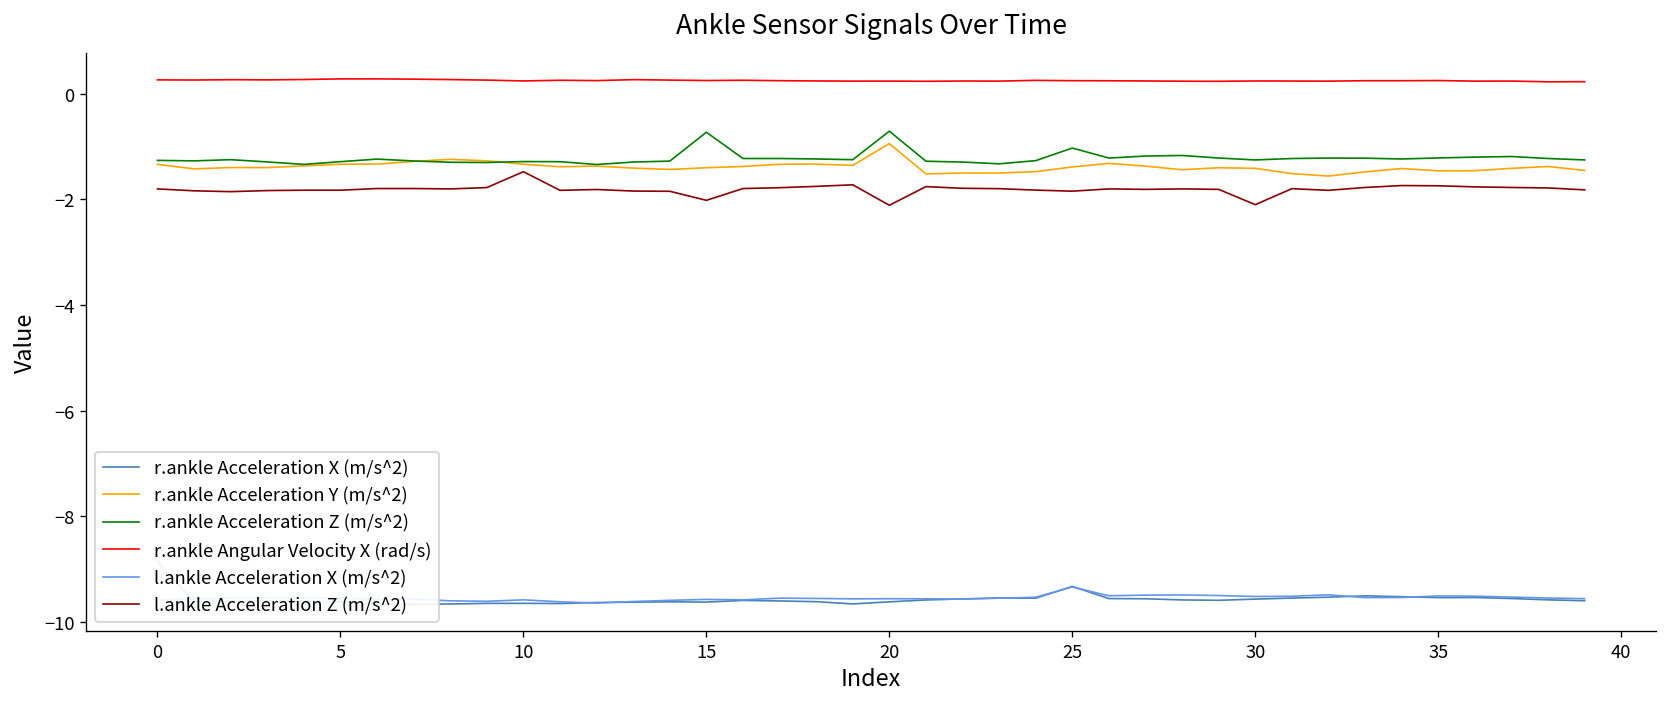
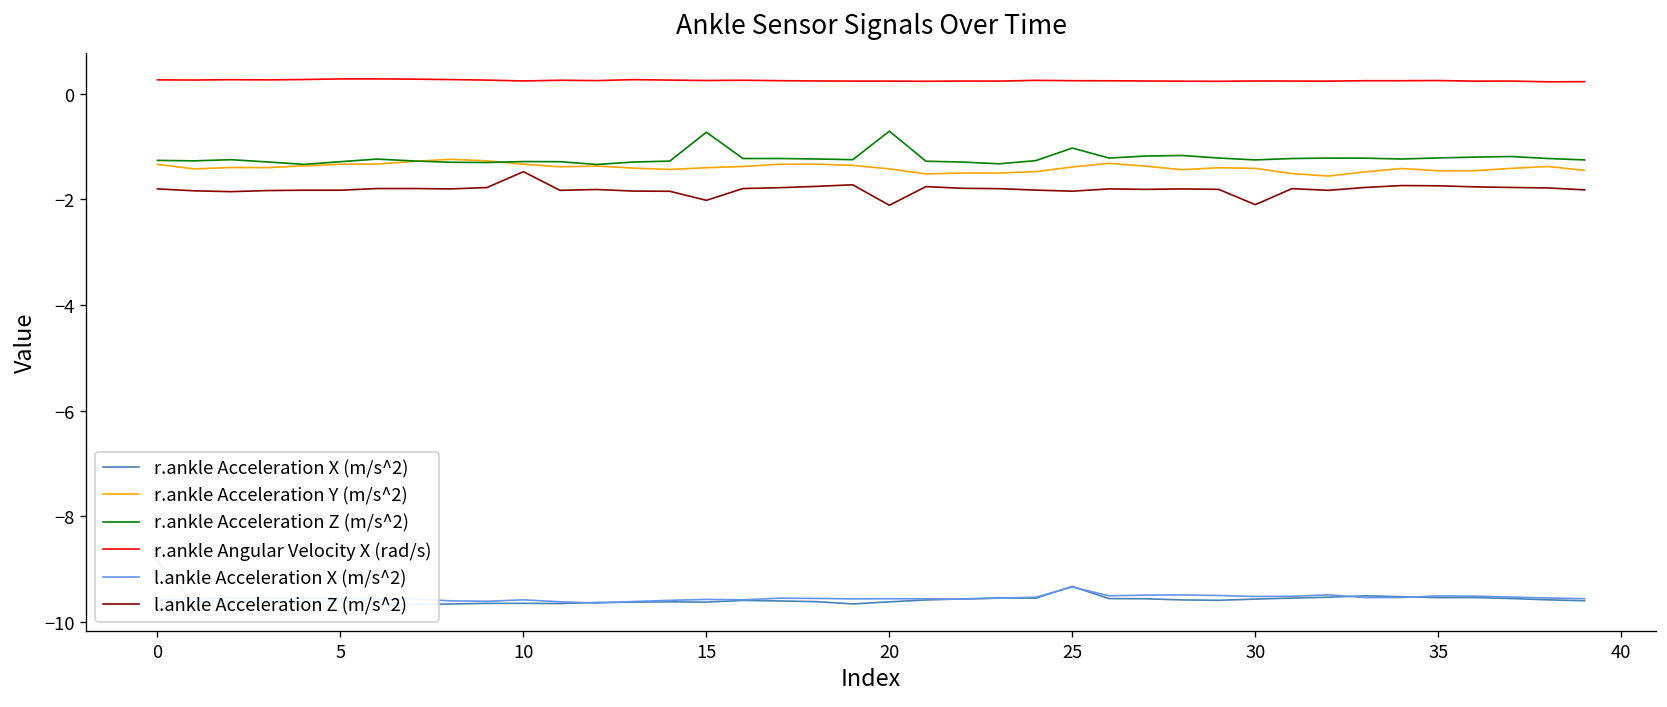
  {
    "r.ankle Acceleration X (m/s^2)": {
      "10": -9.7,
      "20": -9.6
    },
    "r.ankle Acceleration Y (m/s^2)": {
      "0": -1.3,
      "15": -1.4,
-     "20": -0.9,
+     "20": -1.4,
      "25": -1.4,
      "30": -1.4,
      "35": -1.5
    },
    "r.ankle Acceleration Z (m/s^2)": {
      "0": -1.3,
      "15": -0.7,
      "20": -0.7,
      "25": -1.0,
      "30": -1.3,
      "35": -1.2
    },
    "r.ankle Angular Velocity X (rad/s)": {
      "0": 0.3,
      "5": 0.3,
      "10": 0.2,
      "15": 0.3,
      "20": 0.2,
      "25": 0.3,
      "30": 0.2,
      "35": 0.3
    },
    "l.ankle Acceleration X (m/s^2)": {
      "10": -9.6,
      "20": -9.6
    },
    "l.ankle Acceleration Z (m/s^2)": {
      "0": -1.8,
      "5": -1.8,
      "10": -1.5,
      "15": -2.0,
      "20": -2.1,
      "25": -1.8,
      "30": -2.1,
      "35": -1.7
    }
  }
